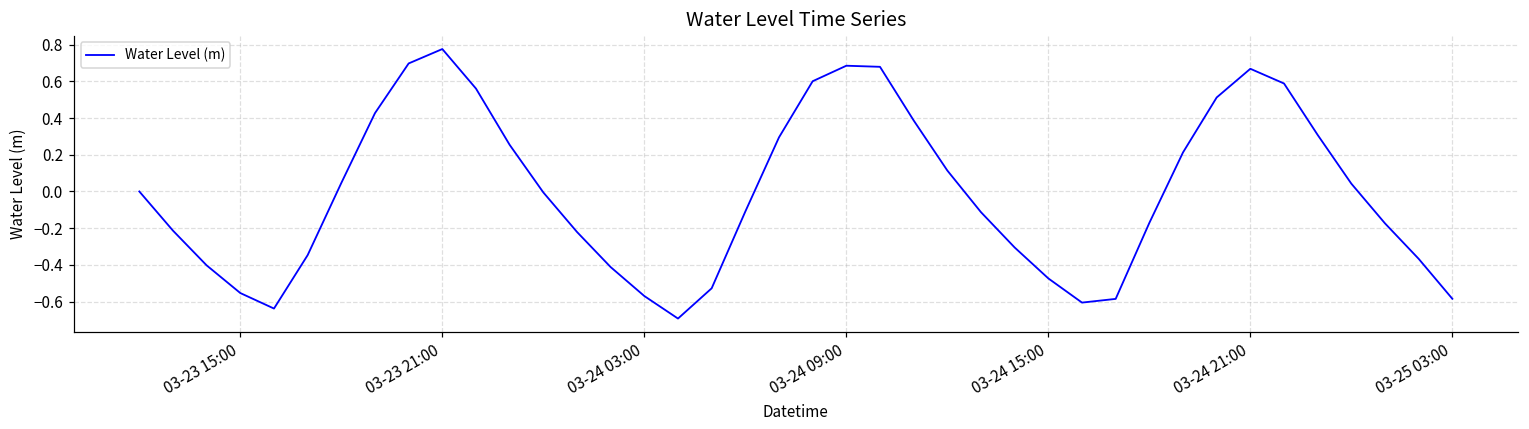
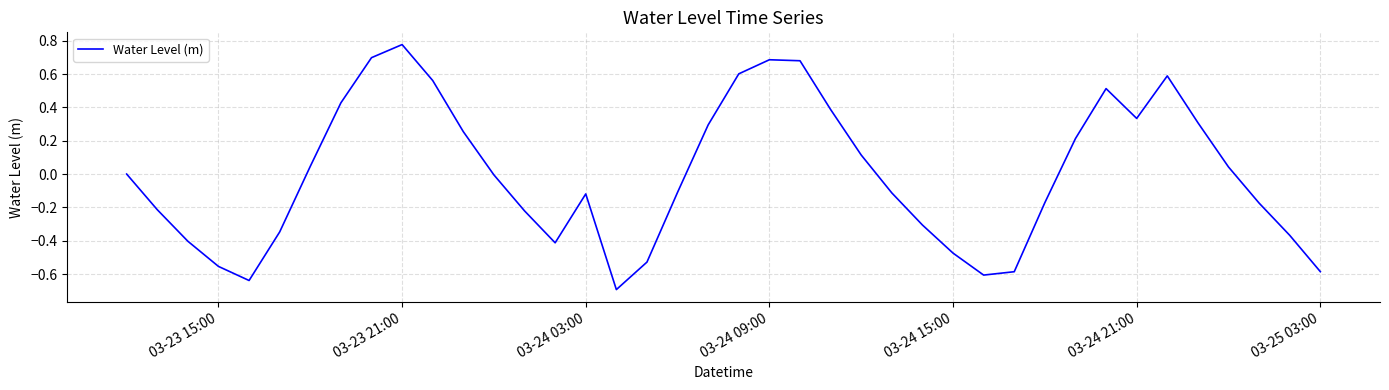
  {
    "03-23 15:00": -0.55,
    "03-23 21:00": 0.78,
-   "03-24 03:00": -0.57,
+   "03-24 03:00": -0.12,
    "03-24 09:00": 0.69,
    "03-24 15:00": -0.47,
-   "03-24 21:00": 0.67,
+   "03-24 21:00": 0.33,
    "03-25 03:00": -0.58
  }
